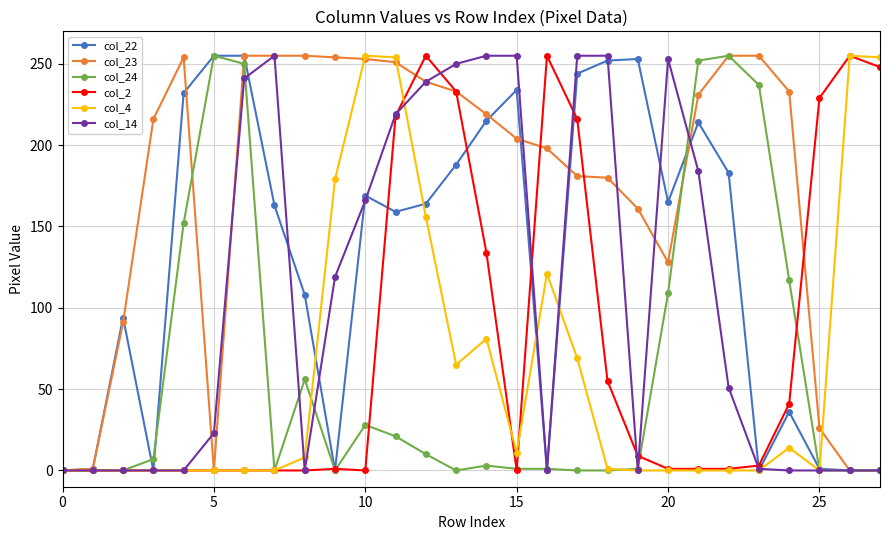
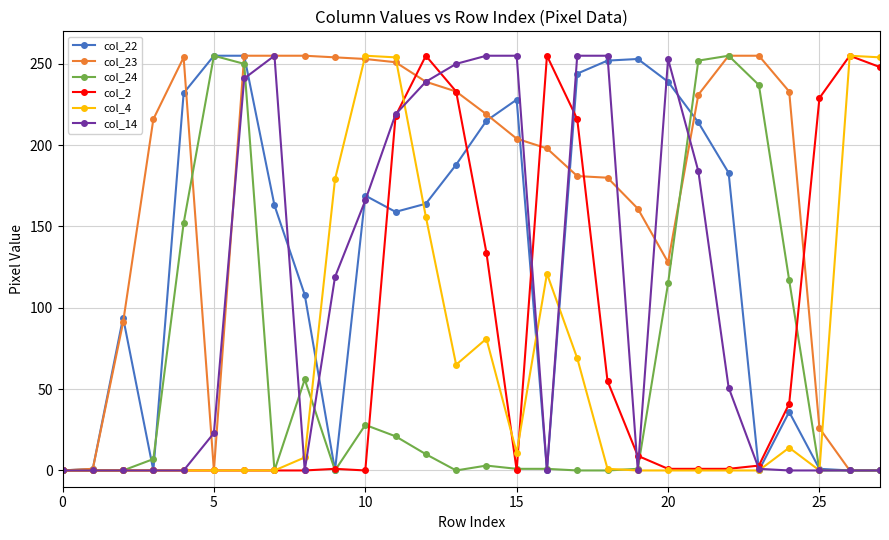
  {
    "col_22": {
      "10": 169,
-     "15": 234,
-     "20": 165
+     "15": 228,
+     "20": 239
    },
    "col_23": {
      "10": 253,
      "15": 204,
      "20": 128,
      "25": 26
    },
    "col_24": {
      "10": 28,
-     "20": 109
+     "20": 115
    },
    "col_2": {
      "10": 0,
      "25": 229
    },
    "col_4": {
      "10": 255,
      "15": 11
    },
    "col_14": {
      "5": 23,
      "10": 166,
      "15": 255,
      "20": 253
    }
  }
